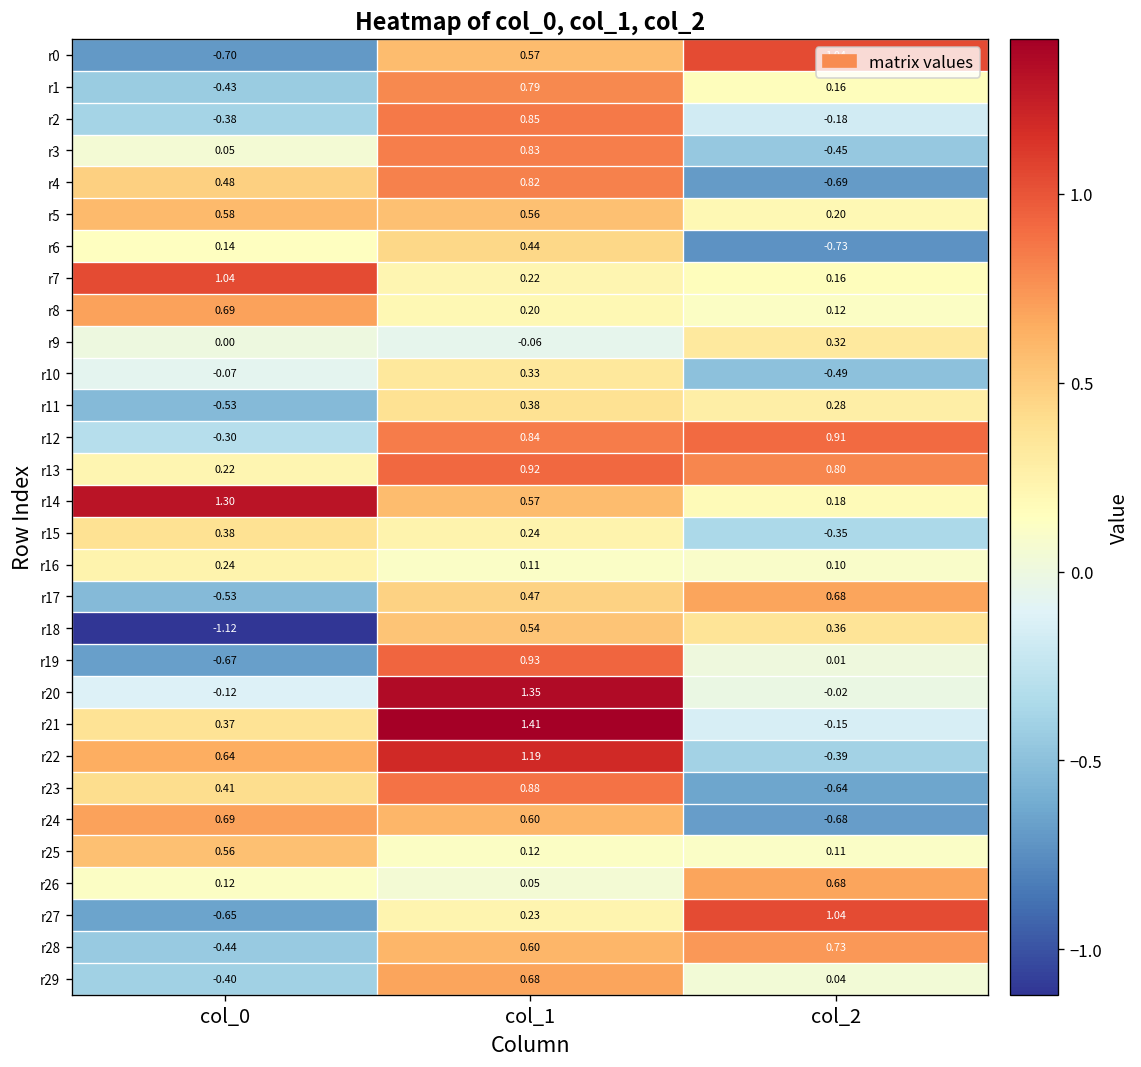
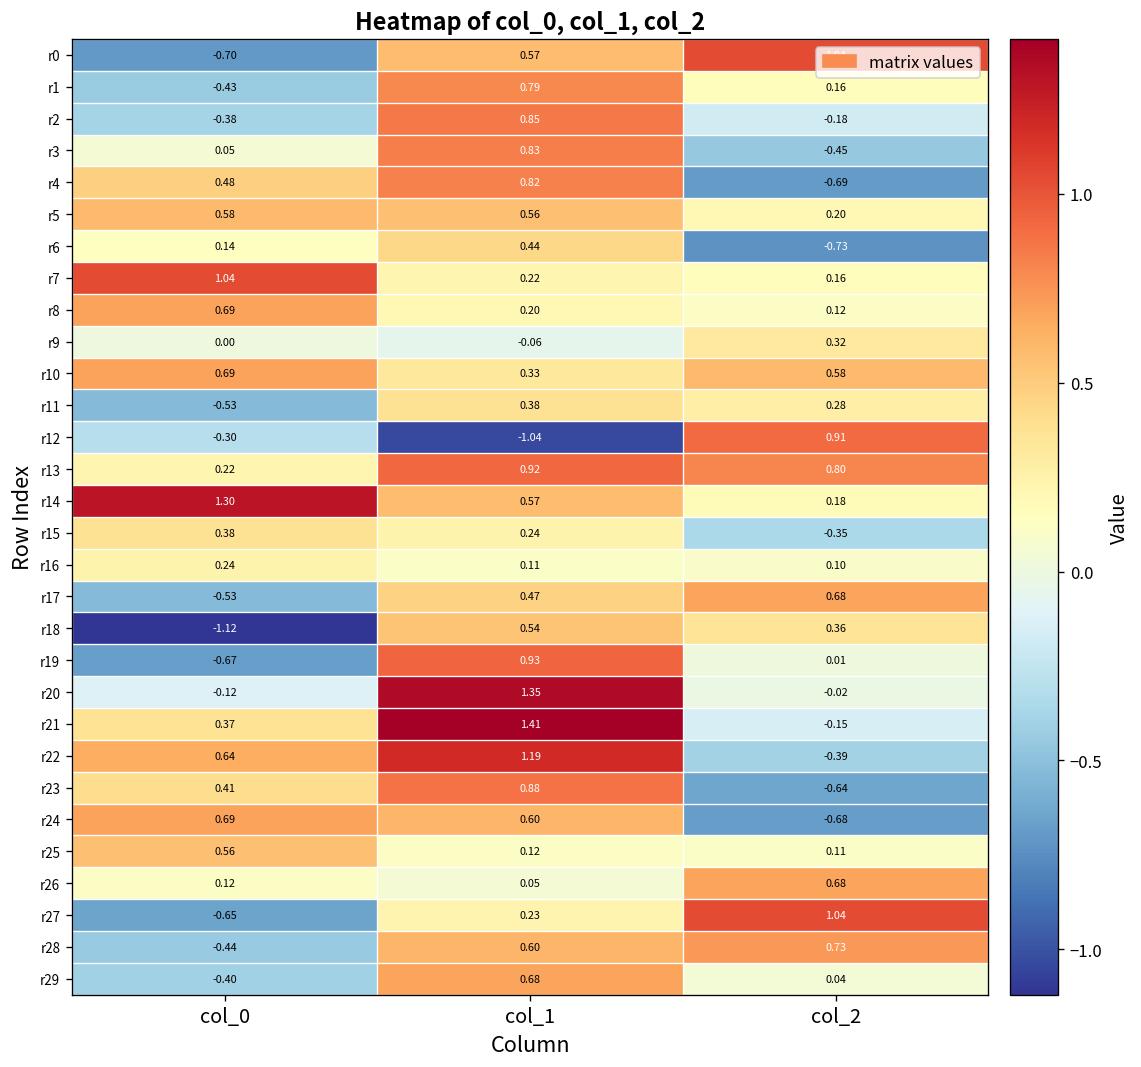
  {
    "r0": {
      "col_0": -0.70,
      "col_1": 0.57
    },
    "r1": {
      "col_0": -0.43,
      "col_1": 0.79,
      "col_2": 0.16
    },
    "r2": {
      "col_0": -0.38,
      "col_1": 0.85,
      "col_2": -0.18
    },
    "r3": {
      "col_0": 0.05,
      "col_1": 0.83,
      "col_2": -0.45
    },
    "r4": {
      "col_0": 0.48,
      "col_1": 0.82,
      "col_2": -0.69
    },
    "r5": {
      "col_0": 0.58,
      "col_1": 0.56,
      "col_2": 0.20
    },
    "r6": {
      "col_0": 0.14,
      "col_1": 0.44,
      "col_2": -0.73
    },
    "r7": {
      "col_0": 1.04,
      "col_1": 0.22,
      "col_2": 0.16
    },
    "r8": {
      "col_0": 0.69,
      "col_1": 0.20,
      "col_2": 0.12
    },
    "r9": {
      "col_0": 0.00,
      "col_1": -0.06,
      "col_2": 0.32
    },
    "r10": {
-     "col_0": -0.07,
+     "col_0": 0.69,
      "col_1": 0.33,
-     "col_2": -0.49
+     "col_2": 0.58
    },
    "r11": {
      "col_0": -0.53,
      "col_1": 0.38,
      "col_2": 0.28
    },
    "r12": {
      "col_0": -0.30,
-     "col_1": 0.84,
+     "col_1": -1.04,
      "col_2": 0.91
    },
    "r13": {
      "col_0": 0.22,
      "col_1": 0.92,
      "col_2": 0.80
    },
    "r14": {
      "col_0": 1.30,
      "col_1": 0.57,
      "col_2": 0.18
    },
    "r15": {
      "col_0": 0.38,
      "col_1": 0.24,
      "col_2": -0.35
    },
    "r16": {
      "col_0": 0.24,
      "col_1": 0.11,
      "col_2": 0.10
    },
    "r17": {
      "col_0": -0.53,
      "col_1": 0.47,
      "col_2": 0.68
    },
    "r18": {
      "col_0": -1.12,
      "col_1": 0.54,
      "col_2": 0.36
    },
    "r19": {
      "col_0": -0.67,
      "col_1": 0.93,
      "col_2": 0.01
    },
    "r20": {
      "col_0": -0.12,
      "col_1": 1.35,
      "col_2": -0.02
    },
    "r21": {
      "col_0": 0.37,
      "col_1": 1.41,
      "col_2": -0.15
    },
    "r22": {
      "col_0": 0.64,
      "col_1": 1.19,
      "col_2": -0.39
    },
    "r23": {
      "col_0": 0.41,
      "col_1": 0.88,
      "col_2": -0.64
    },
    "r24": {
      "col_0": 0.69,
      "col_1": 0.60,
      "col_2": -0.68
    },
    "r25": {
      "col_0": 0.56,
      "col_1": 0.12,
      "col_2": 0.11
    },
    "r26": {
      "col_0": 0.12,
      "col_1": 0.05,
      "col_2": 0.68
    },
    "r27": {
      "col_0": -0.65,
      "col_1": 0.23,
      "col_2": 1.04
    },
    "r28": {
      "col_0": -0.44,
      "col_1": 0.60,
      "col_2": 0.73
    },
    "r29": {
      "col_0": -0.40,
      "col_1": 0.68,
      "col_2": 0.04
    }
  }
